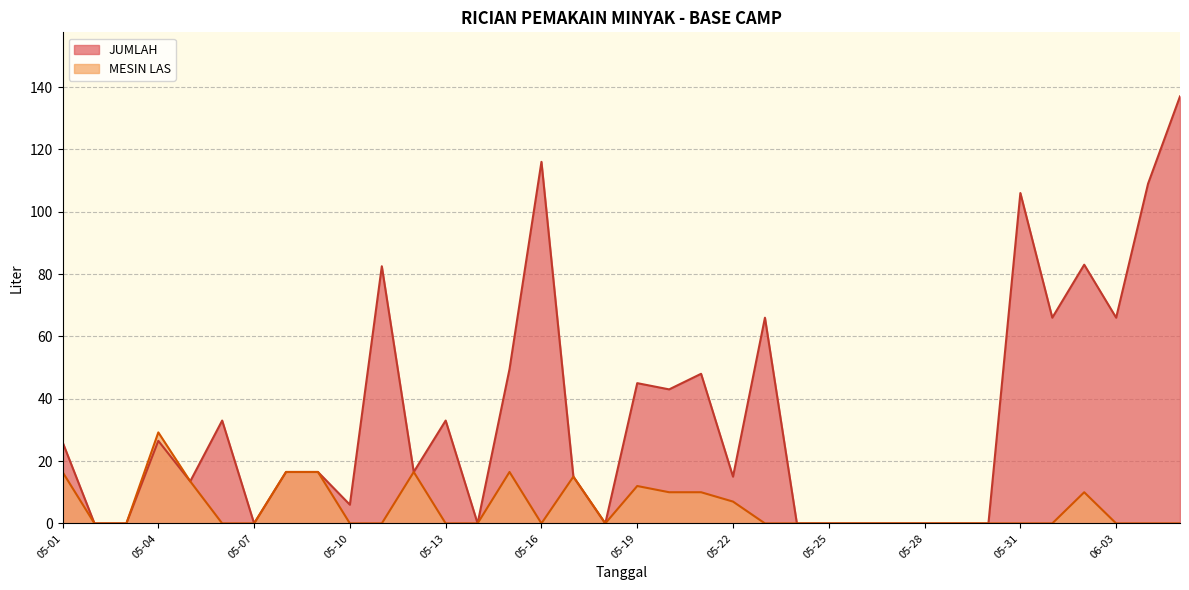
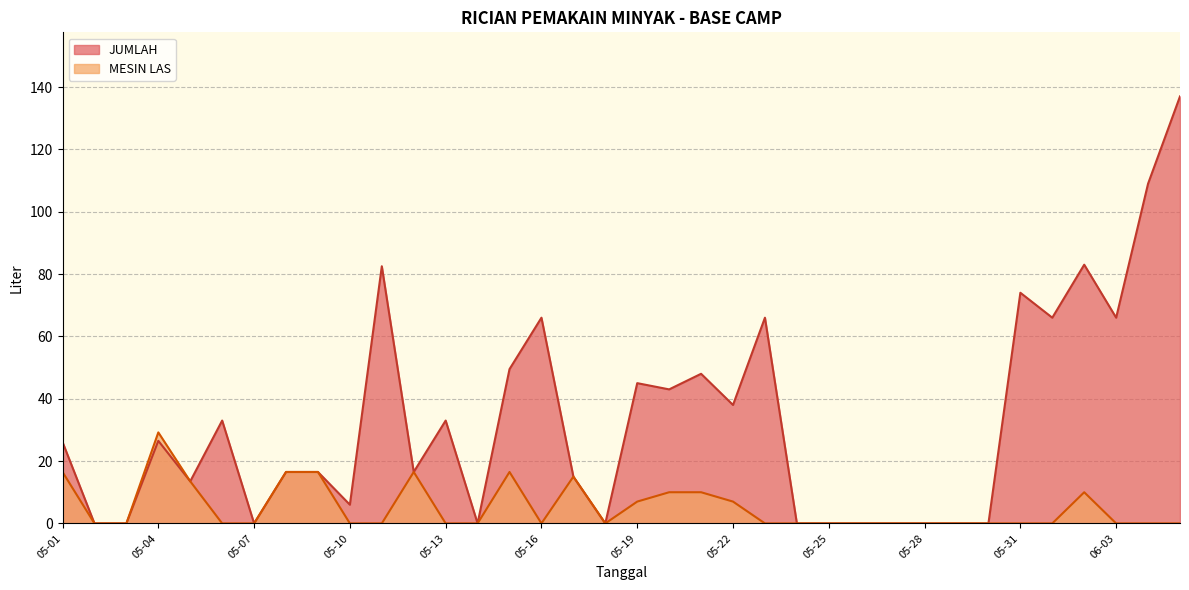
  {
    "JUMLAH": {
      "05-01": 26,
      "05-04": 27,
      "05-10": 6,
      "05-13": 33,
-     "05-16": 116,
+     "05-16": 66,
      "05-19": 45,
-     "05-22": 15,
-     "05-31": 106,
+     "05-22": 38,
+     "05-31": 74,
      "06-03": 66
    },
    "MESIN LAS": {
      "05-01": 17,
      "05-04": 29,
      "05-10": 0,
      "05-13": 0,
      "05-16": 0,
-     "05-19": 12,
+     "05-19": 7,
      "05-22": 7,
      "05-31": 0,
      "06-03": 0
    }
  }
